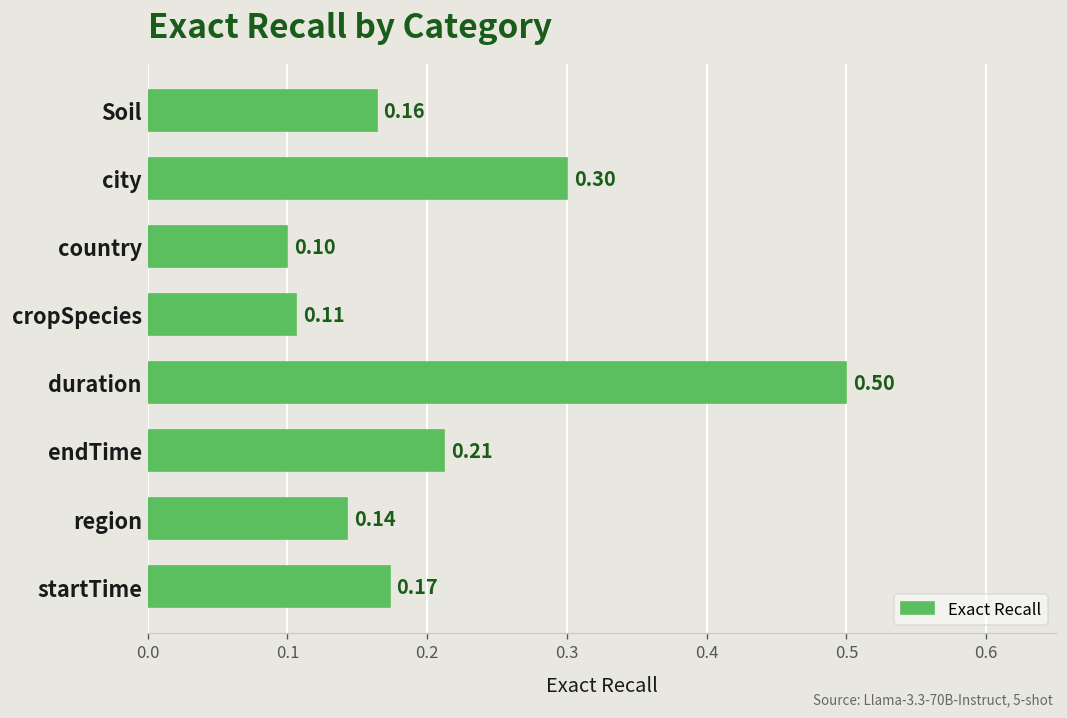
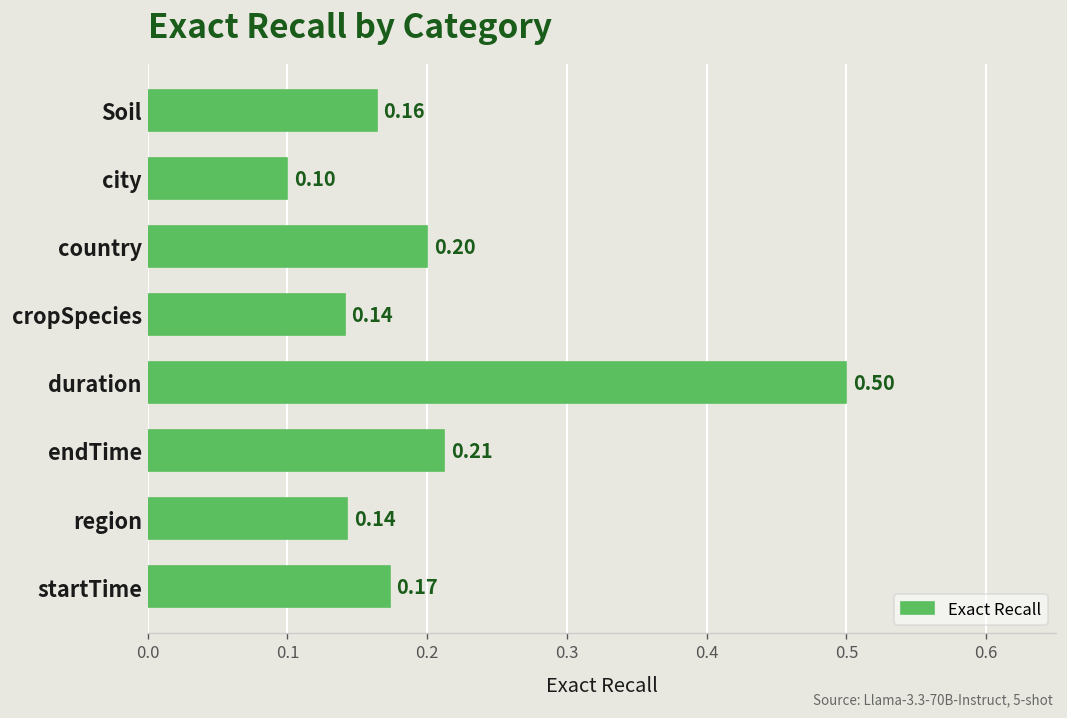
  {
    "Soil": 0.16,
-   "city": 0.30,
-   "country": 0.10,
-   "cropSpecies": 0.11,
+   "city": 0.10,
+   "country": 0.20,
+   "cropSpecies": 0.14,
    "duration": 0.50,
    "endTime": 0.21,
    "region": 0.14,
    "startTime": 0.17
  }
